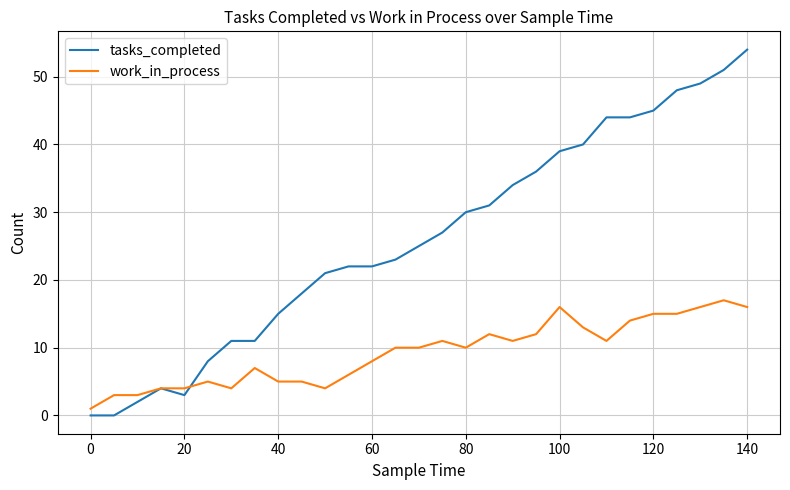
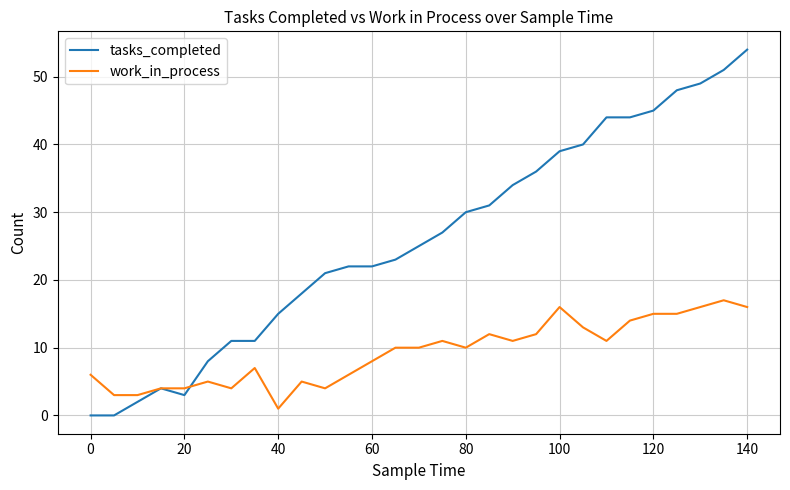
  {
    "tasks_completed": {
      "0": 0,
      "20": 3,
      "40": 15,
      "60": 22,
      "80": 30,
      "100": 39,
      "120": 45,
      "140": 54
    },
    "work_in_process": {
-     "0": 1,
+     "0": 6,
      "20": 4,
-     "40": 5,
+     "40": 1,
      "60": 8,
      "80": 10,
      "100": 16,
      "120": 15,
      "140": 16
    }
  }
